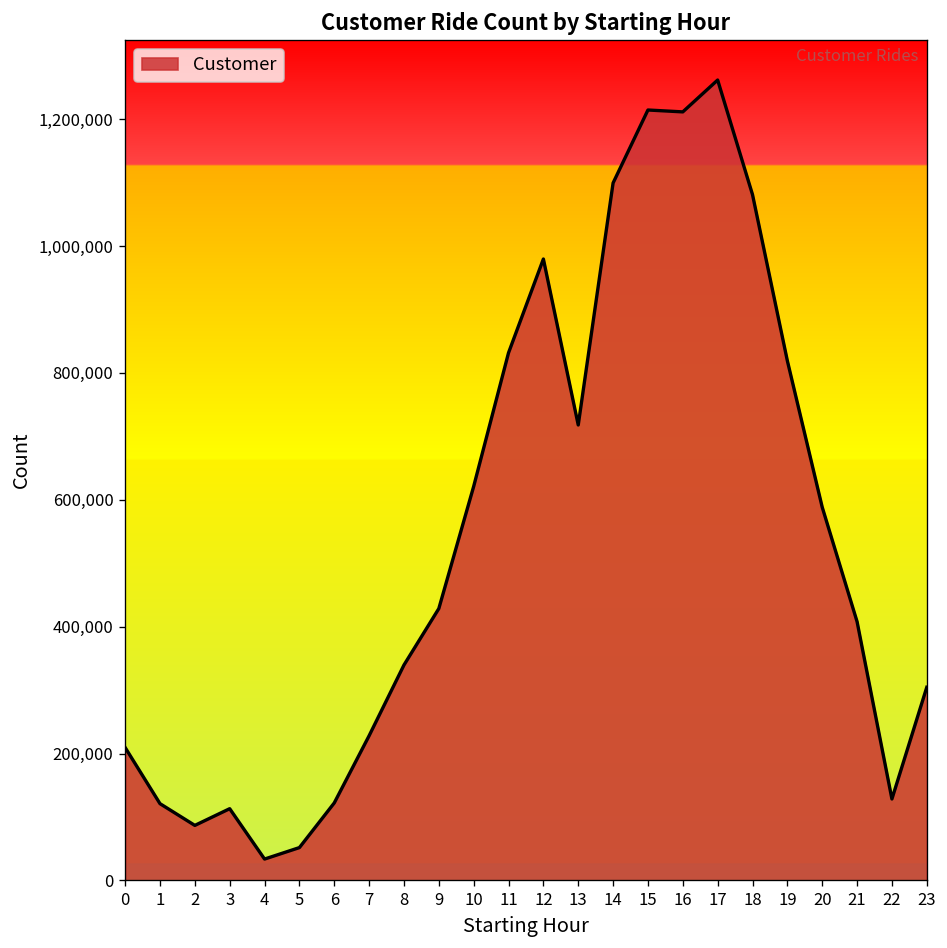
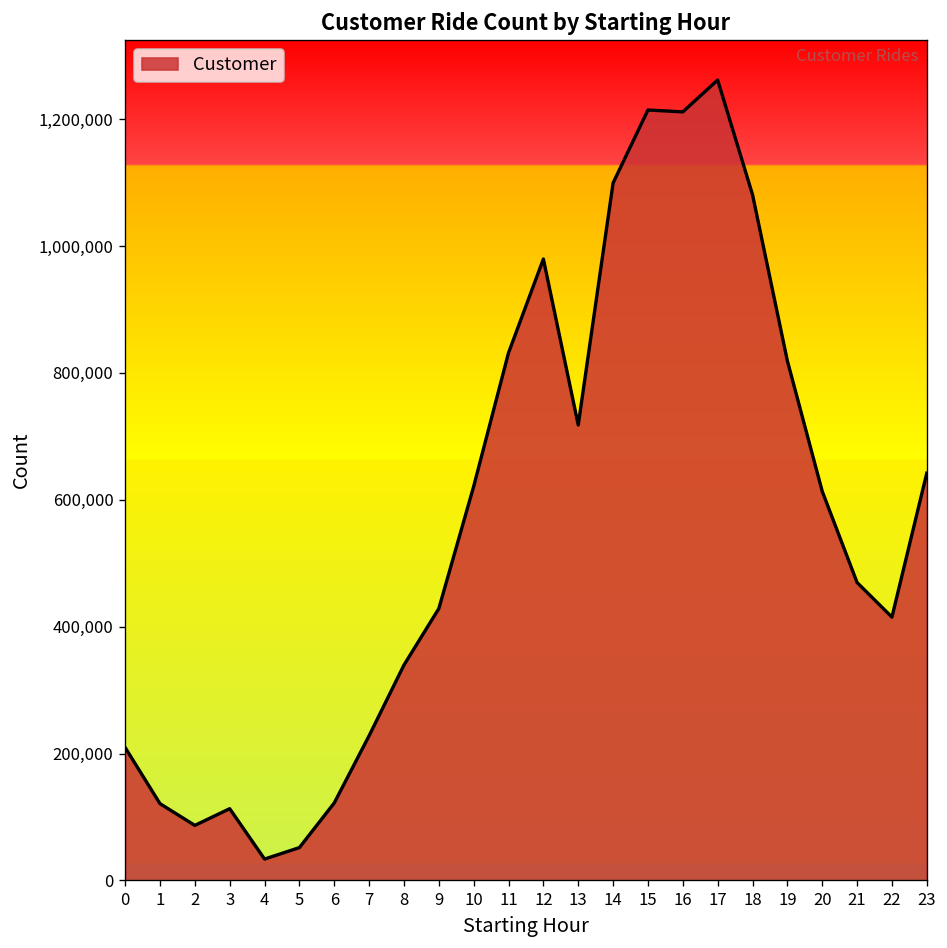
  {
    "0": "210,000",
    "1": "120,000",
    "2": "90,000",
    "3": "110,000",
    "4": "30,000",
    "5": "50,000",
    "6": "120,000",
    "7": "230,000",
    "8": "340,000",
    "9": "430,000",
    "10": "620,000",
    "11": "830,000",
    "12": "980,000",
    "13": "720,000",
    "14": "1,100,000",
    "15": "1,210,000",
    "16": "1,210,000",
    "17": "1,260,000",
    "18": "1,080,000",
    "19": "820,000",
-   "20": "590,000",
-   "21": "410,000",
-   "22": "130,000",
-   "23": "300,000"
+   "20": "610,000",
+   "21": "470,000",
+   "22": "420,000",
+   "23": "640,000"
  }
